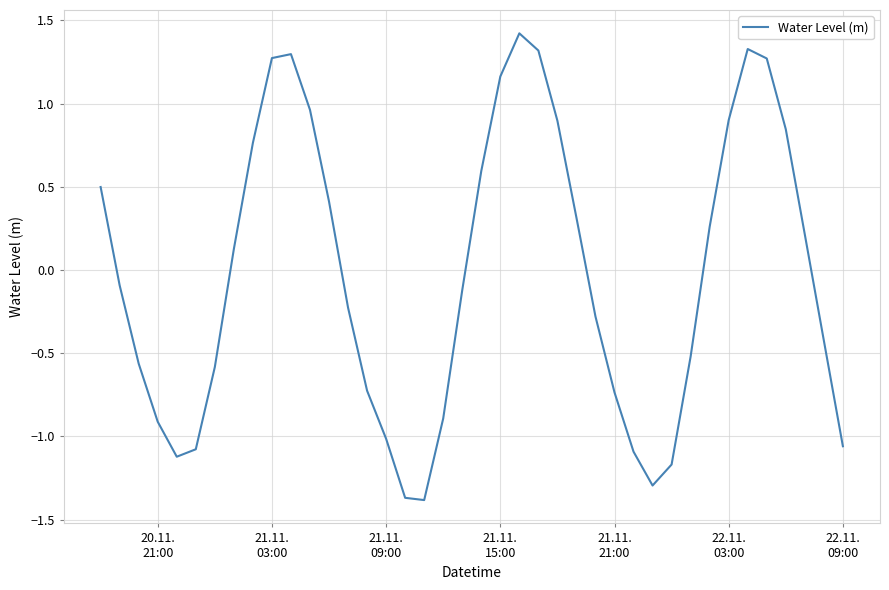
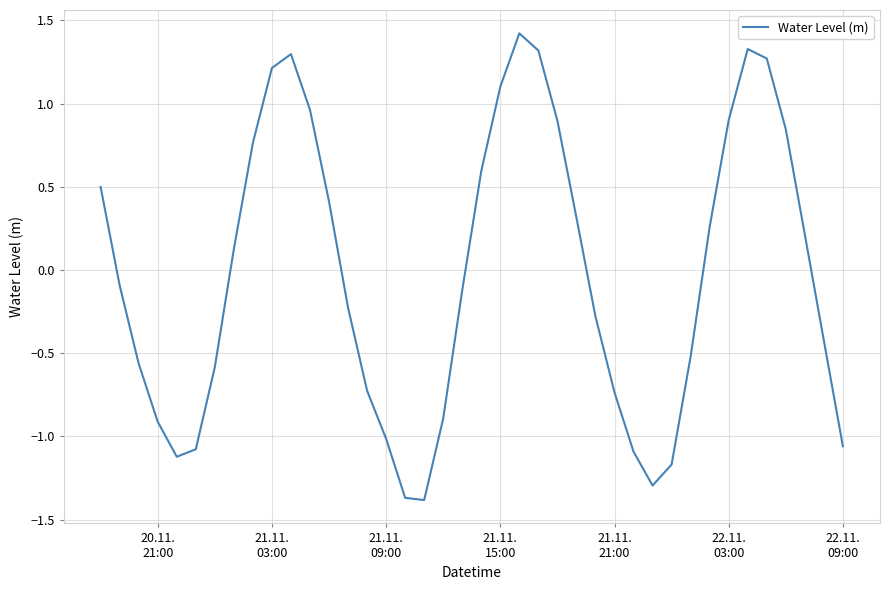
  {
    "20.11. 21:00": -0.91,
-   "21.11. 03:00": 1.27,
+   "21.11. 03:00": 1.21,
    "21.11. 09:00": -1.01,
-   "21.11. 15:00": 1.16,
+   "21.11. 15:00": 1.10,
    "21.11. 21:00": -0.74,
    "22.11. 03:00": 0.90,
    "22.11. 09:00": -1.06
  }
